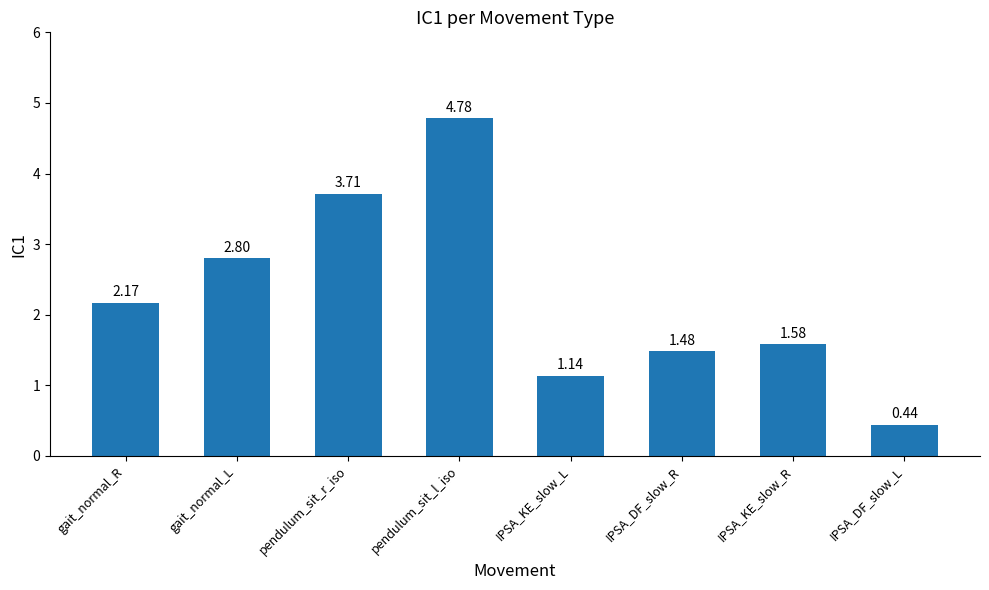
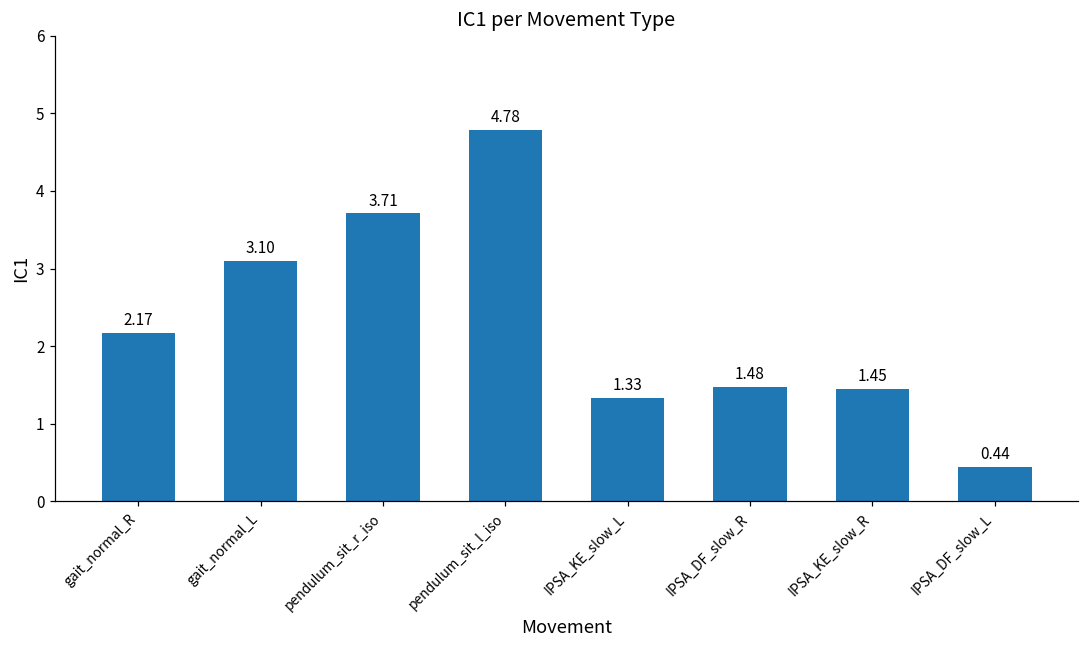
  {
    "gait_normal_R": 2.17,
-   "gait_normal_L": 2.80,
+   "gait_normal_L": 3.10,
    "pendulum_sit_r_iso": 3.71,
    "pendulum_sit_l_iso": 4.78,
-   "IPSA_KE_slow_L": 1.14,
+   "IPSA_KE_slow_L": 1.33,
    "IPSA_DF_slow_R": 1.48,
-   "IPSA_KE_slow_R": 1.58,
+   "IPSA_KE_slow_R": 1.45,
    "IPSA_DF_slow_L": 0.44
  }
